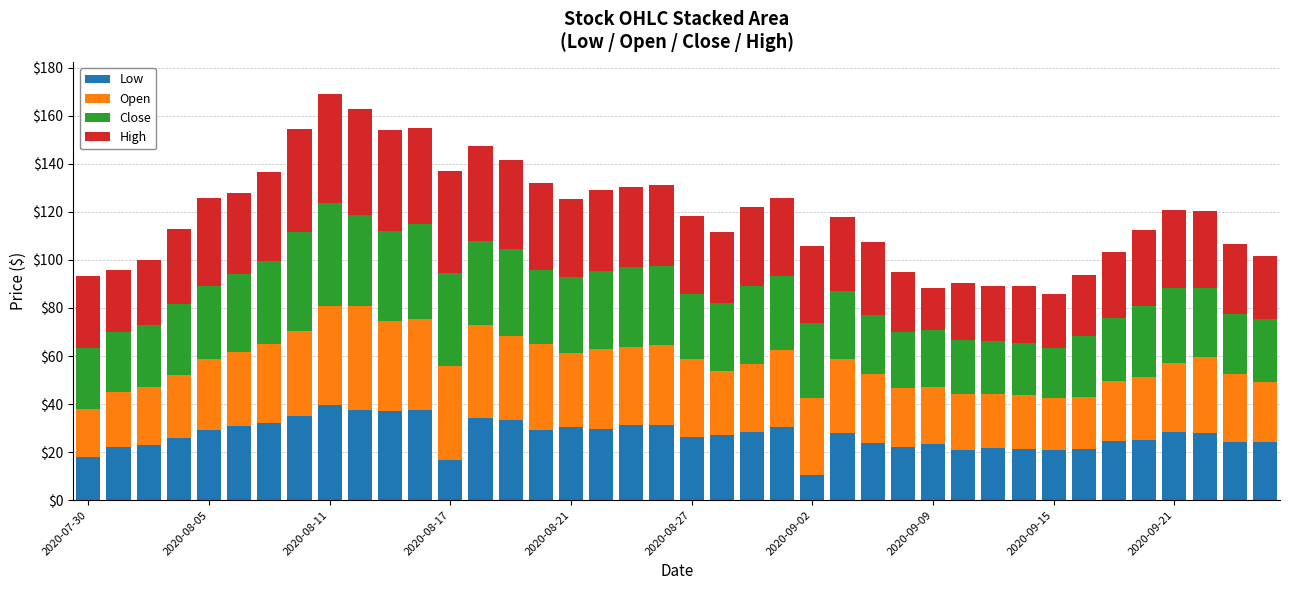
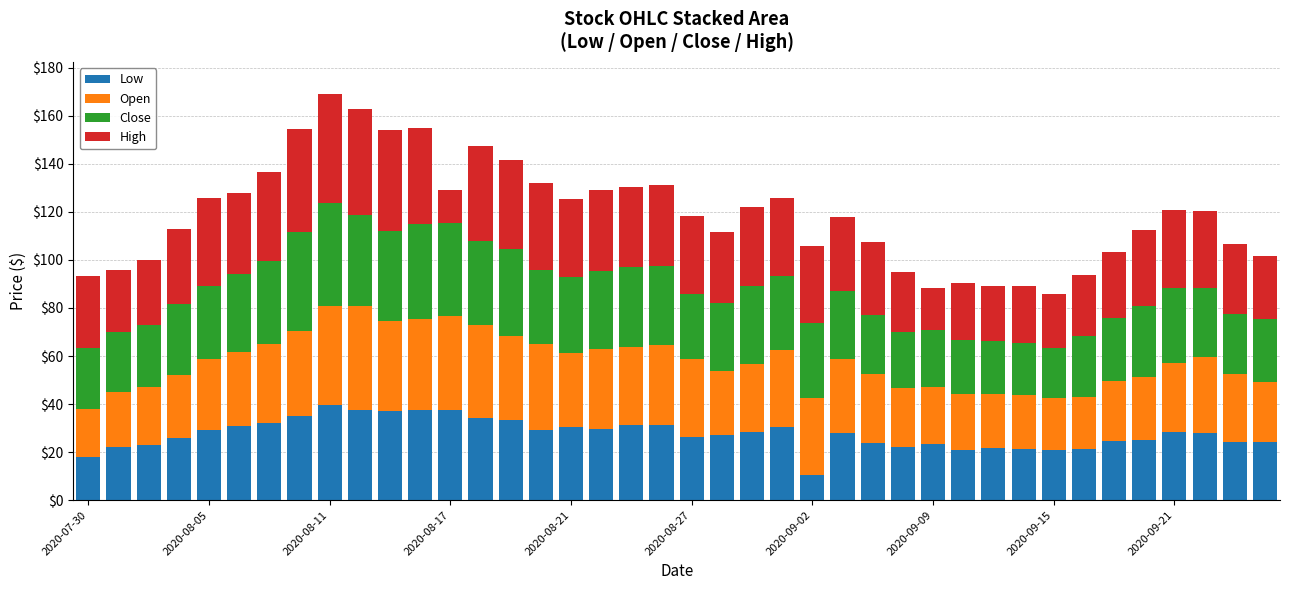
  {
    "Low": {
      "2020-07-30": "$18",
      "2020-08-05": "$29",
      "2020-08-11": "$40",
-     "2020-08-17": "$17",
+     "2020-08-17": "$38",
      "2020-08-21": "$31",
      "2020-08-27": "$26",
      "2020-09-02": "$11",
      "2020-09-09": "$23",
      "2020-09-15": "$21",
      "2020-09-21": "$28"
    },
    "Open": {
      "2020-07-30": "$20",
      "2020-08-05": "$29",
      "2020-08-11": "$41",
      "2020-08-17": "$39",
      "2020-08-21": "$31",
      "2020-08-27": "$33",
      "2020-09-02": "$32",
      "2020-09-09": "$24",
      "2020-09-15": "$22",
      "2020-09-21": "$29"
    },
    "Close": {
      "2020-07-30": "$25",
      "2020-08-05": "$31",
      "2020-08-11": "$43",
      "2020-08-17": "$39",
      "2020-08-21": "$32",
      "2020-08-27": "$27",
      "2020-09-02": "$31",
      "2020-09-09": "$24",
      "2020-09-15": "$21",
      "2020-09-21": "$31"
    },
    "High": {
      "2020-07-30": "$30",
      "2020-08-05": "$37",
      "2020-08-11": "$45",
-     "2020-08-17": "$42",
+     "2020-08-17": "$13",
      "2020-08-21": "$32",
      "2020-08-27": "$33",
      "2020-09-02": "$32",
      "2020-09-09": "$17",
      "2020-09-15": "$22",
      "2020-09-21": "$33"
    }
  }
